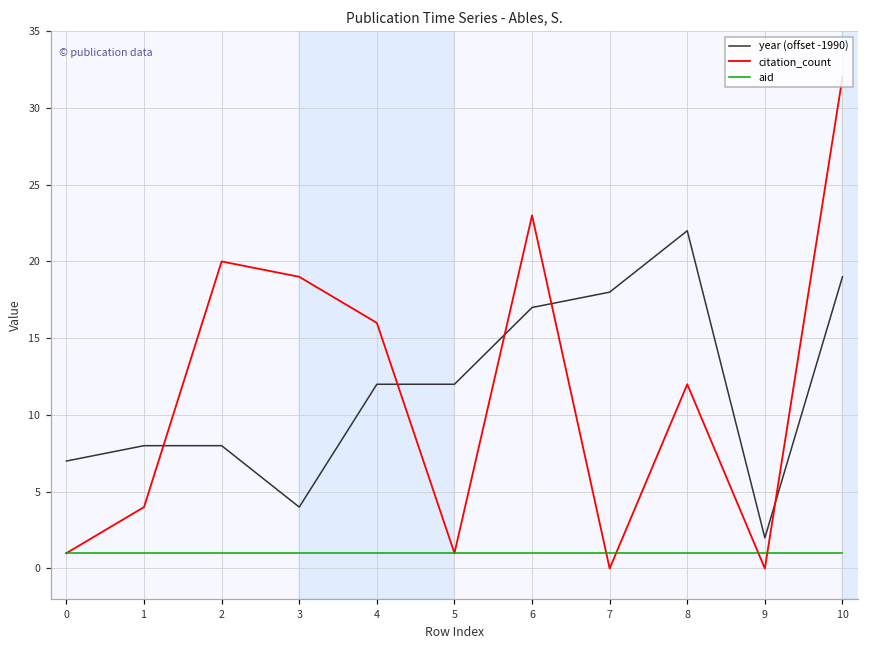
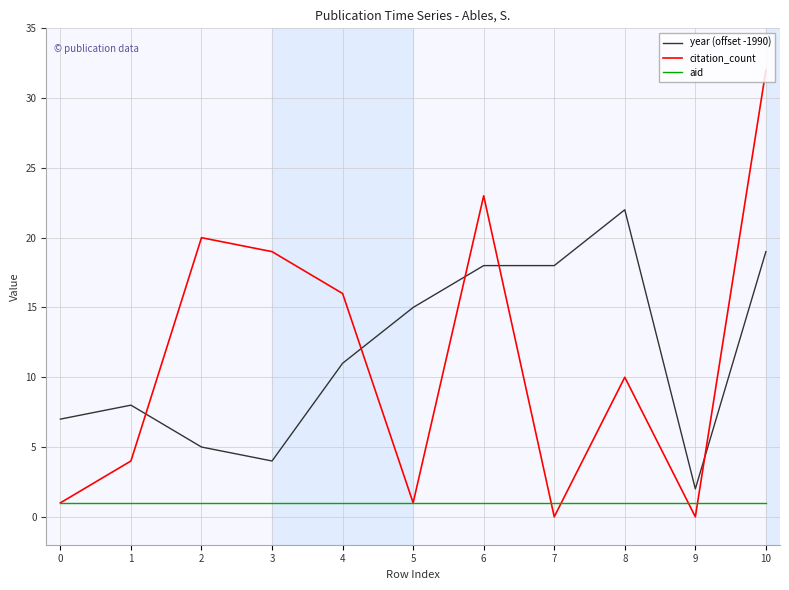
  {
    "year (offset -1990)": {
      "0": 7.0,
      "1": 8.0,
-     "2": 8.0,
+     "2": 5.0,
      "3": 4.0,
-     "4": 12.0,
-     "5": 12.0,
-     "6": 17.0,
+     "4": 11.0,
+     "5": 15.0,
+     "6": 18.0,
      "7": 18.0,
      "8": 22.0,
      "9": 2.0,
      "10": 19.0
    },
    "citation_count": {
      "1": 4,
      "2": 20,
      "3": 19,
      "4": 16,
      "6": 23,
      "7": 0,
-     "8": 12,
+     "8": 10,
      "9": 0
    },
    "aid": {
      "1": 1.0,
      "2": 1.0,
      "3": 1.0,
      "4": 1.0,
      "6": 1.0,
      "7": 1.0,
      "8": 1.0,
      "9": 1.0,
      "10": 1.0
    }
  }
